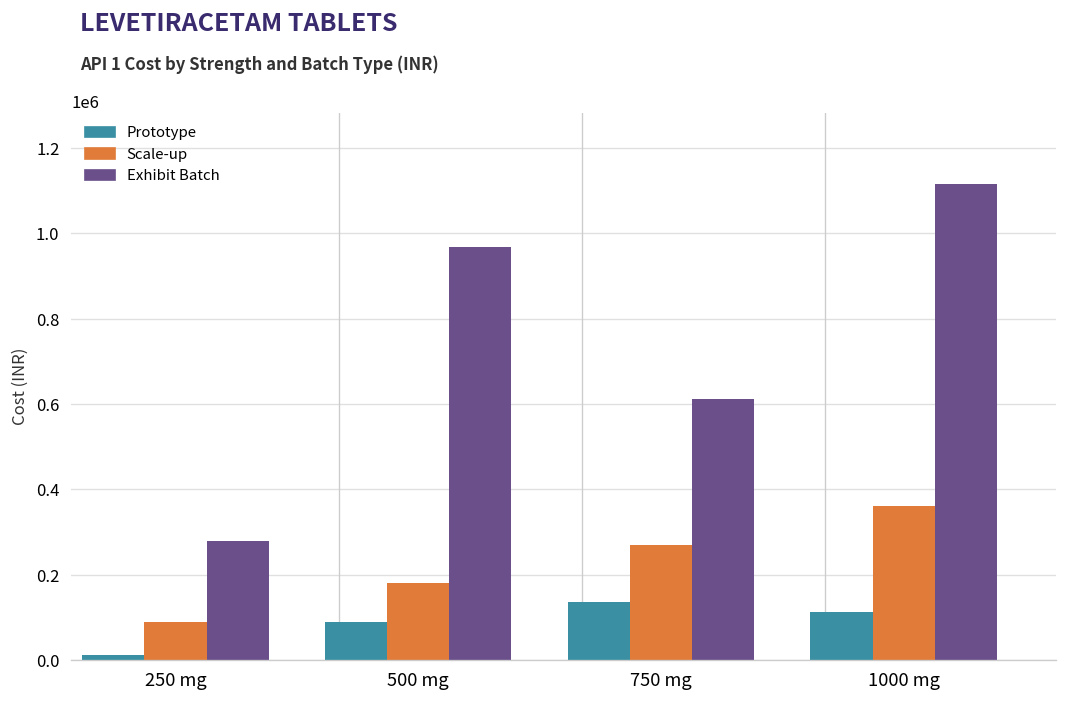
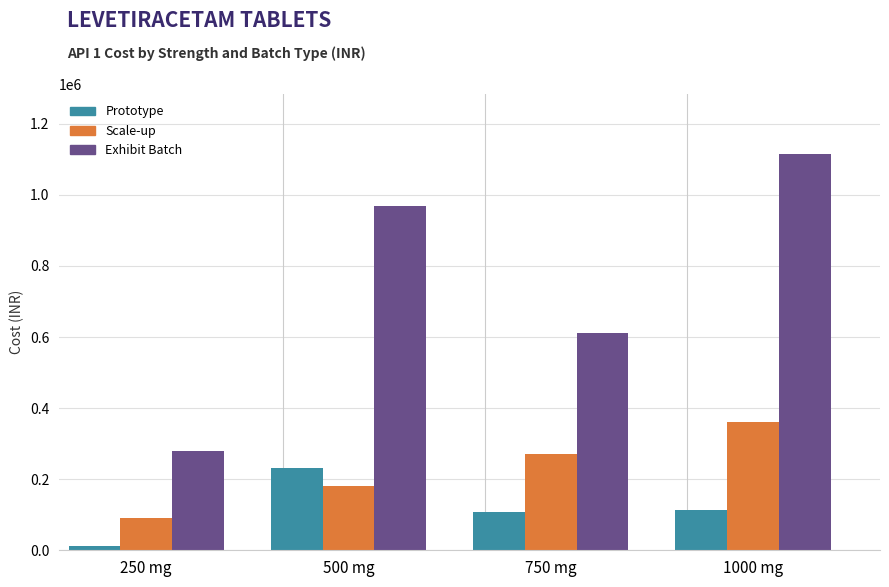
  {
    "Prototype": {
      "250 mg": 10000,
-     "500 mg": 90000,
-     "750 mg": 140000,
+     "500 mg": 230000,
+     "750 mg": 110000,
      "1000 mg": 110000
    },
    "Scale-up": {
      "250 mg": 90000,
      "500 mg": 180000,
      "750 mg": 270000,
      "1000 mg": 360000
    },
    "Exhibit Batch": {
      "250 mg": 280000,
      "500 mg": 970000,
      "750 mg": 610000,
      "1000 mg": 1120000
    }
  }
